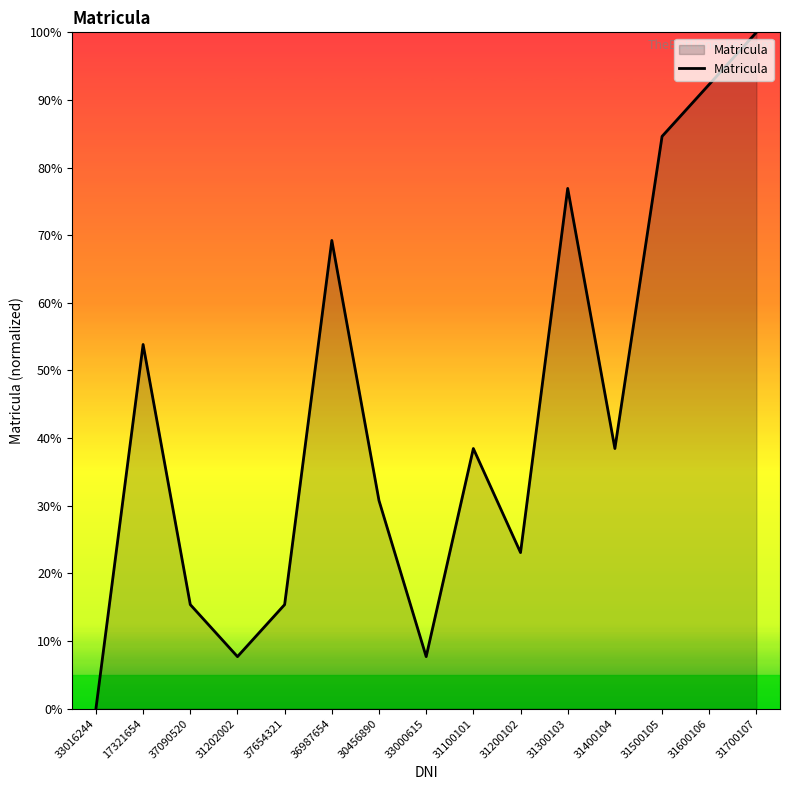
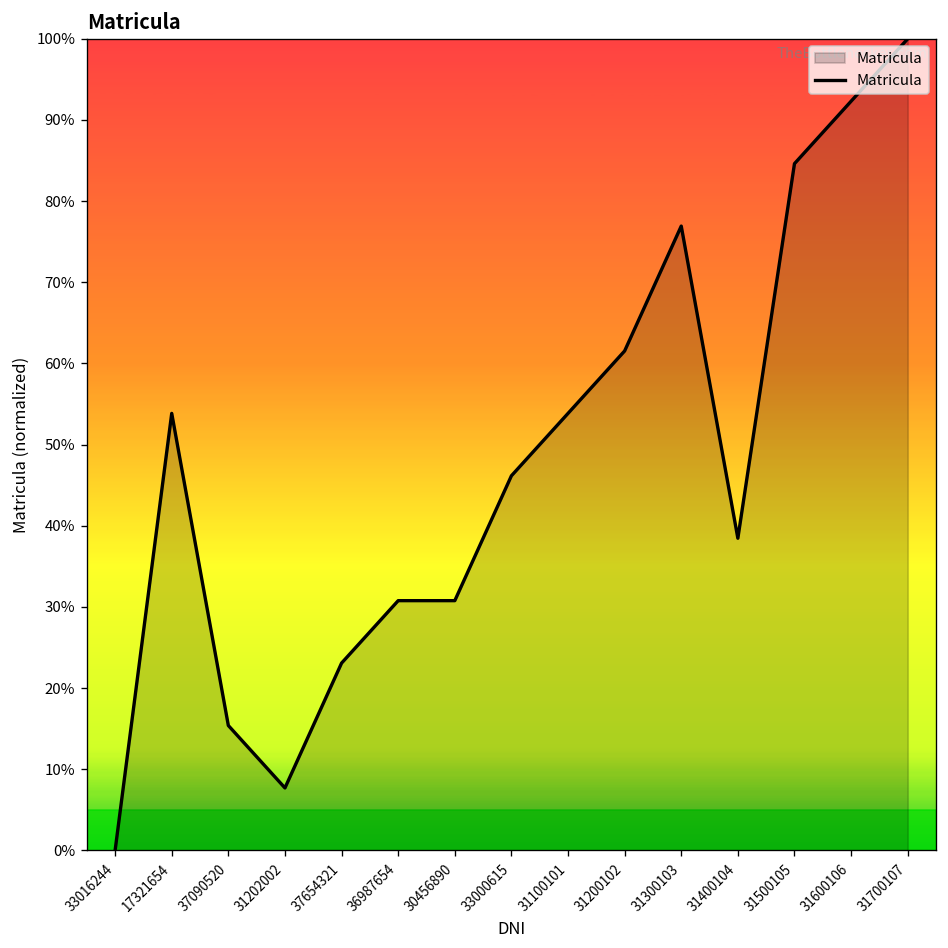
  {
    "17321654": "54%",
    "37090520": "15%",
    "31202002": "8%",
-   "37654321": "15%",
-   "36987654": "69%",
+   "37654321": "23%",
+   "36987654": "31%",
    "30456890": "31%",
-   "33000615": "8%",
-   "31100101": "38%",
-   "31200102": "23%",
+   "33000615": "46%",
+   "31100101": "54%",
+   "31200102": "62%",
    "31300103": "77%",
    "31400104": "38%",
    "31500105": "85%",
    "31600106": "92%",
    "31700107": "100%"
  }
